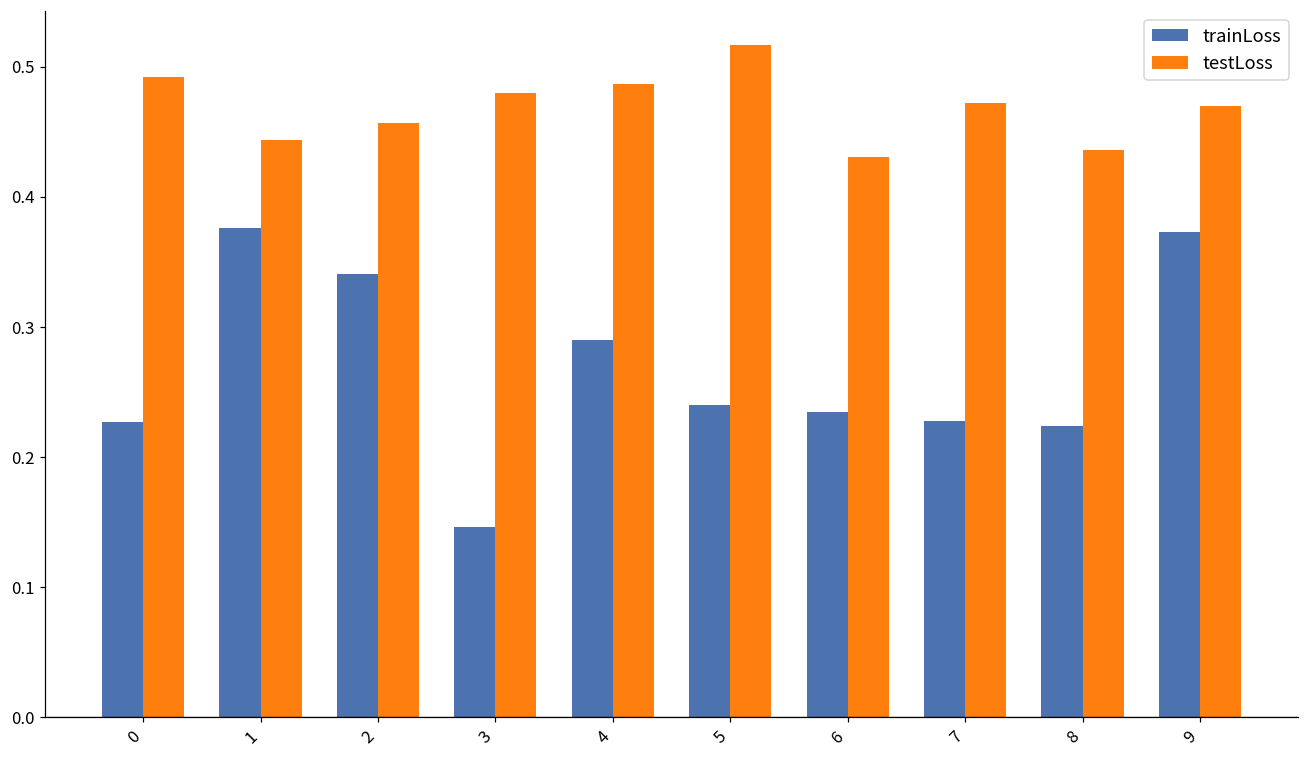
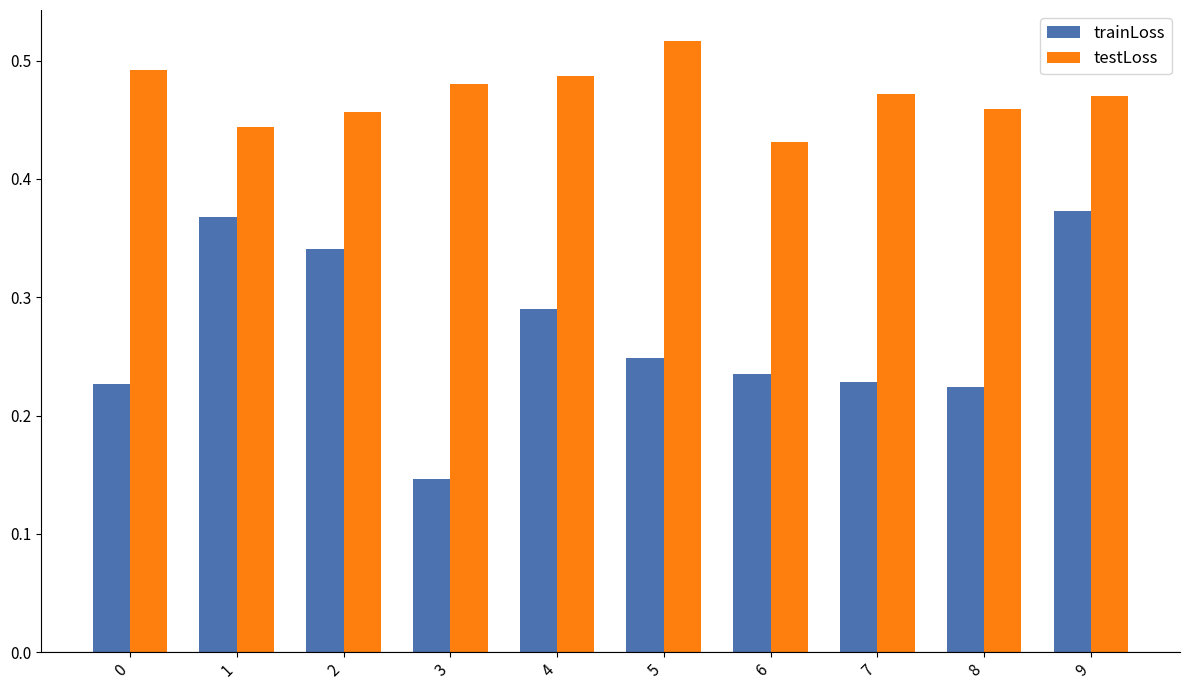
  {
    "trainLoss": {
      "0": 0.227,
-     "1": 0.376,
+     "1": 0.368,
      "2": 0.341,
      "3": 0.146,
      "4": 0.290,
-     "5": 0.240,
+     "5": 0.249,
      "6": 0.235,
      "7": 0.228,
      "8": 0.224,
      "9": 0.373
    },
    "testLoss": {
      "0": 0.492,
      "1": 0.444,
      "2": 0.457,
      "3": 0.480,
      "4": 0.487,
      "5": 0.517,
      "6": 0.431,
      "7": 0.472,
-     "8": 0.436,
+     "8": 0.459,
      "9": 0.470
    }
  }
